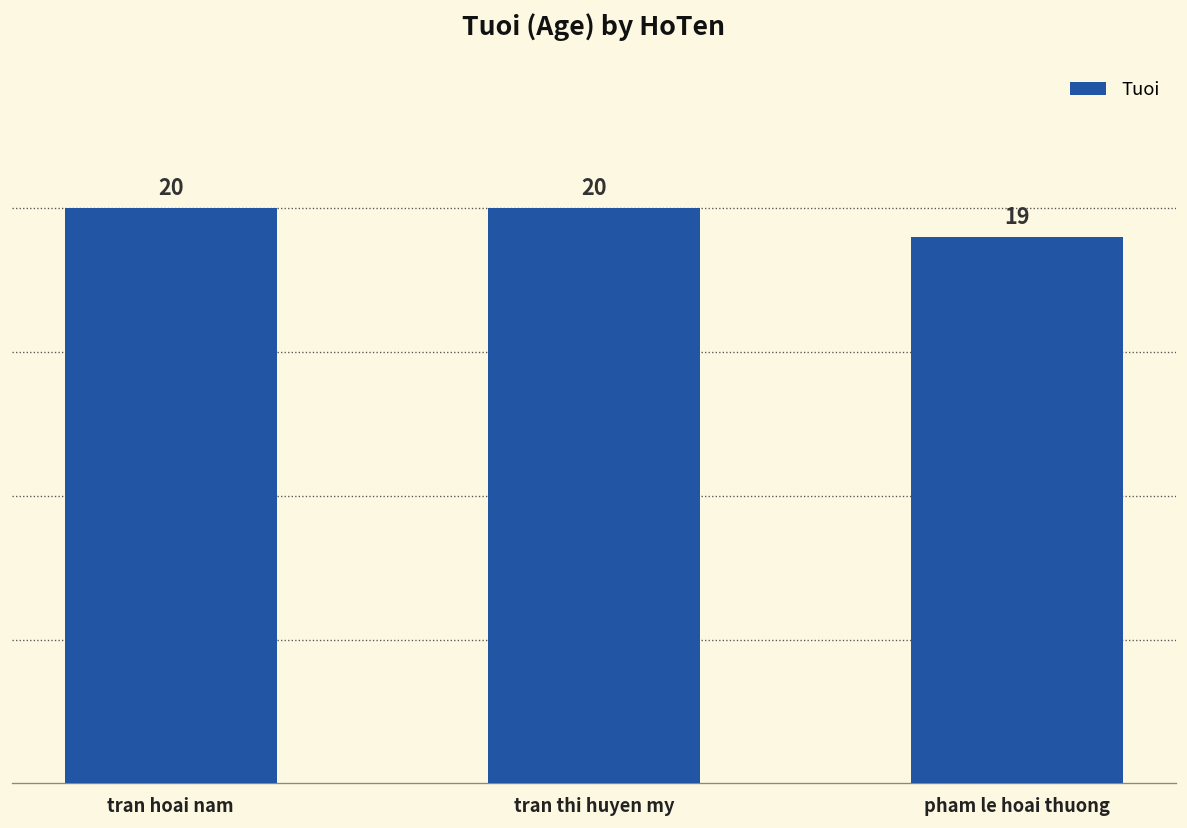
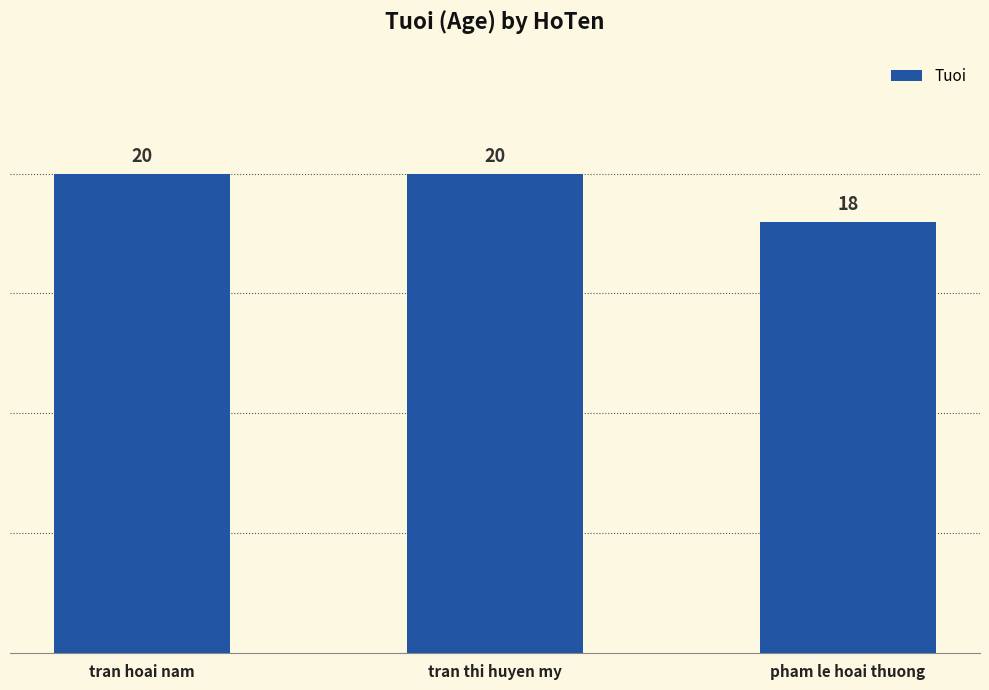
  {
    "tran hoai nam": 20,
    "tran thi huyen my": 20,
-   "pham le hoai thuong": 19
+   "pham le hoai thuong": 18
  }
